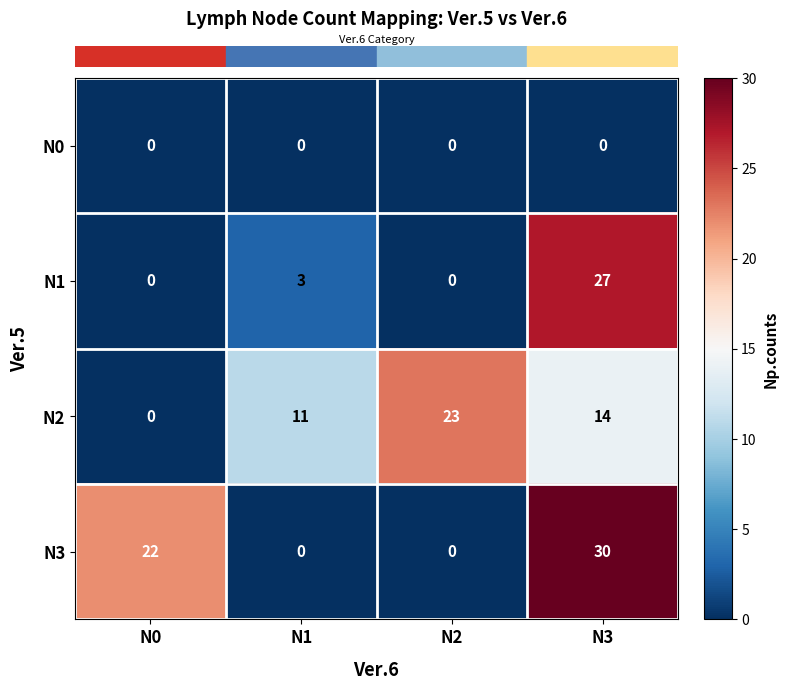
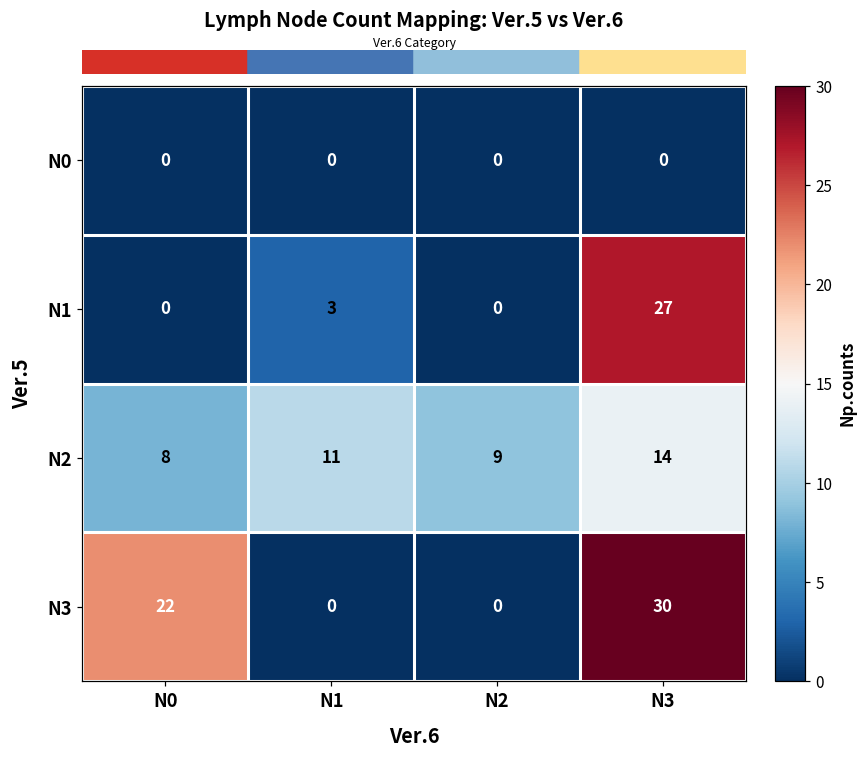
  {
    "N0": {
      "N0": 0,
      "N1": 0,
      "N2": 0,
      "N3": 0
    },
    "N1": {
      "N0": 0,
      "N1": 3,
      "N2": 0,
      "N3": 27
    },
    "N2": {
-     "N0": 0,
+     "N0": 8,
      "N1": 11,
-     "N2": 23,
+     "N2": 9,
      "N3": 14
    },
    "N3": {
      "N0": 22,
      "N1": 0,
      "N2": 0,
      "N3": 30
    }
  }
